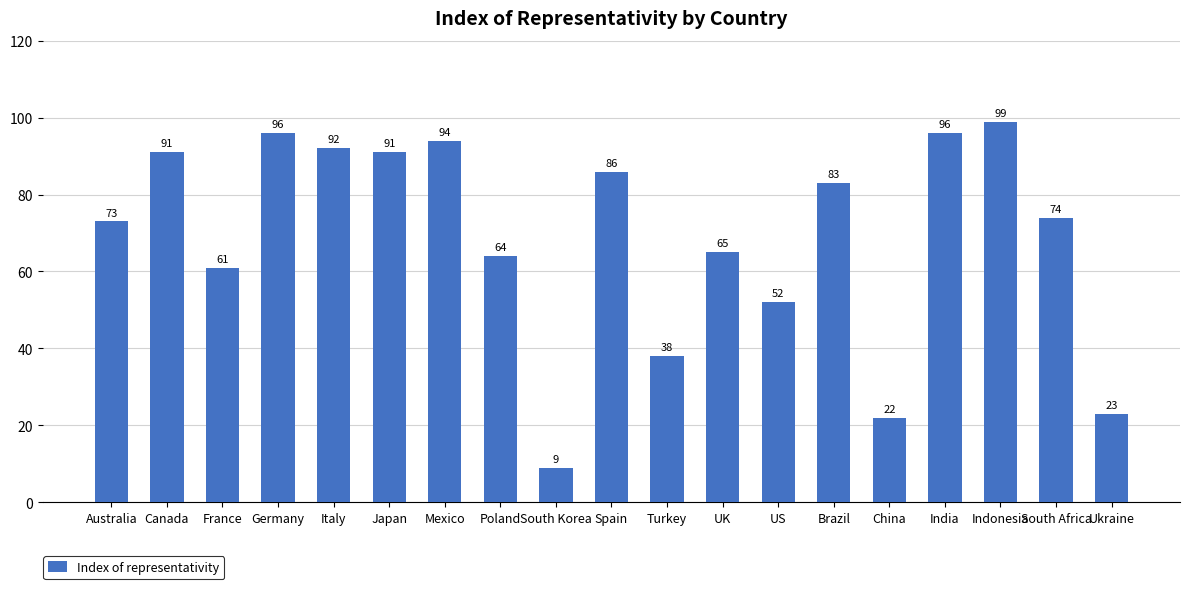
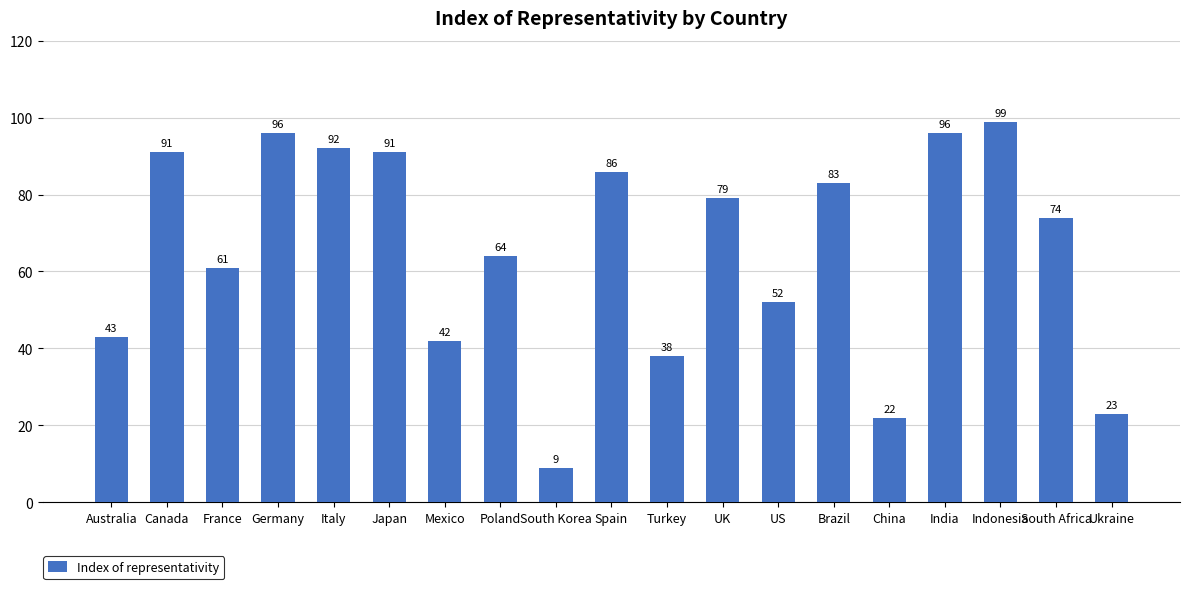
  {
-   "Australia": 73,
+   "Australia": 43,
    "Canada": 91,
    "France": 61,
    "Germany": 96,
    "Italy": 92,
    "Japan": 91,
-   "Mexico": 94,
+   "Mexico": 42,
    "Poland": 64,
    "South Korea": 9,
    "Spain": 86,
    "Turkey": 38,
-   "UK": 65,
+   "UK": 79,
    "US": 52,
    "Brazil": 83,
    "China": 22,
    "India": 96,
    "Indonesia": 99,
    "South Africa": 74,
    "Ukraine": 23
  }
